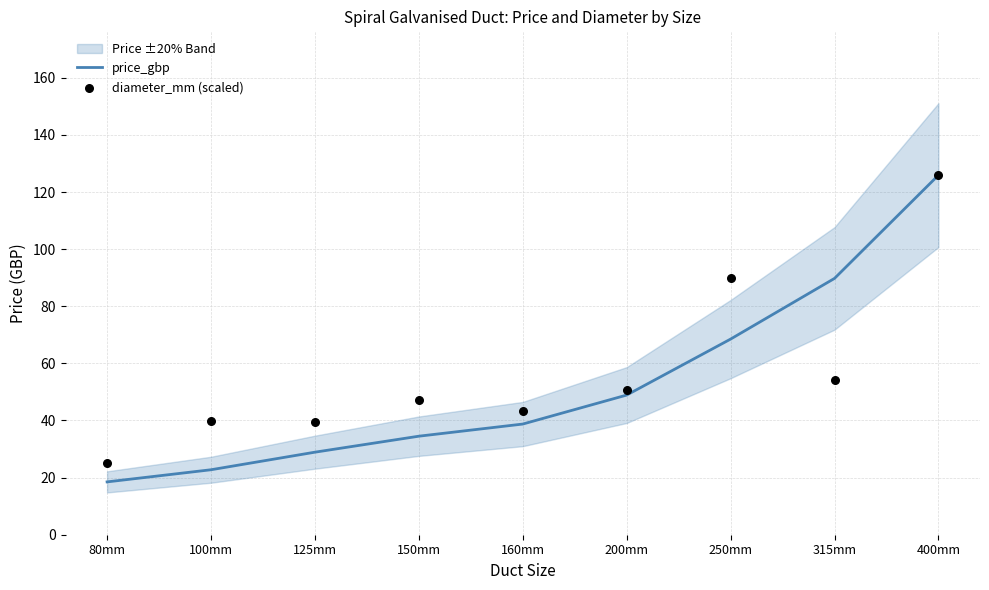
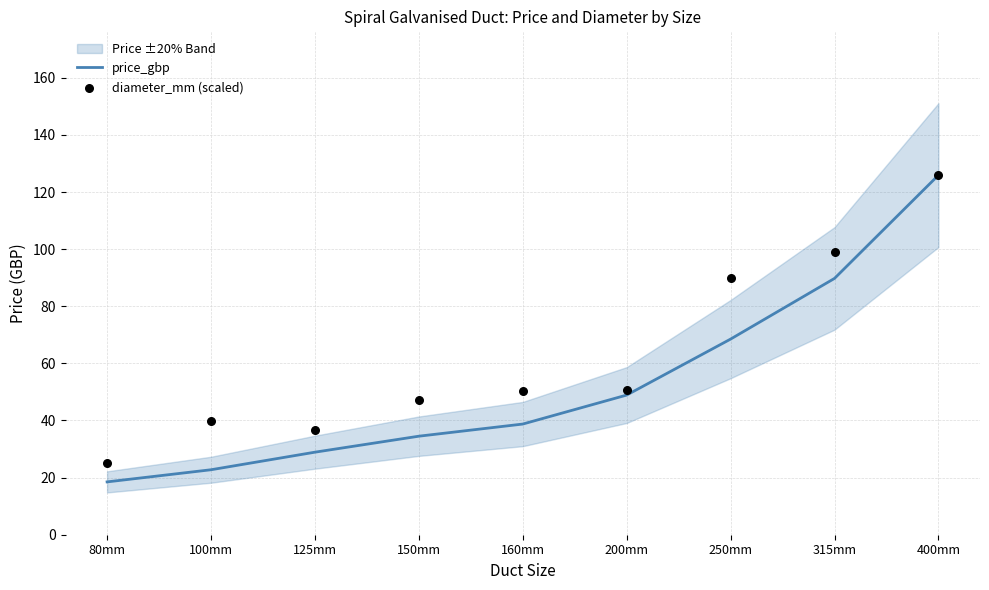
  {
    "diameter_mm (scaled)": {
-     "125mm": 39,
-     "160mm": 43,
-     "315mm": 54
+     "125mm": 37,
+     "160mm": 50,
+     "315mm": 99
    }
  }
